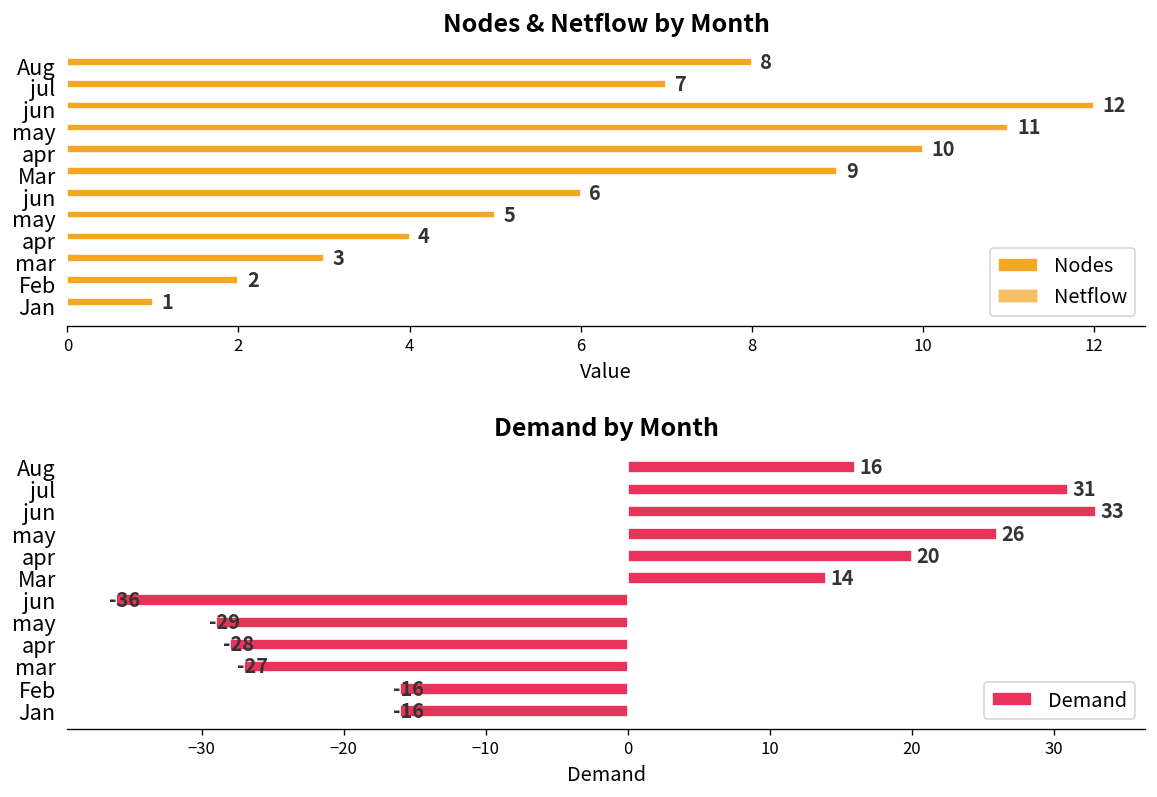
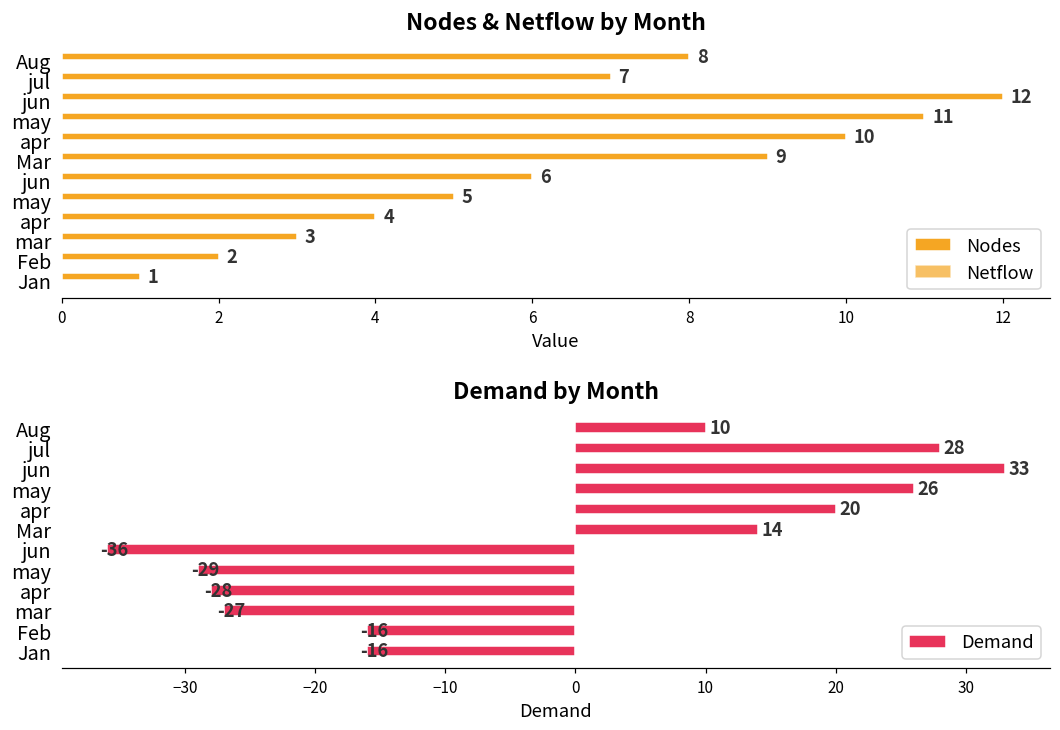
  {
    "Demand by Month": {
-     "Aug": 16,
-     "jul": 31,
+     "Aug": 10,
+     "jul": 28,
      "Mar": 14,
      "mar": -27,
      "Feb": -16,
      "Jan": -16
    }
  }
